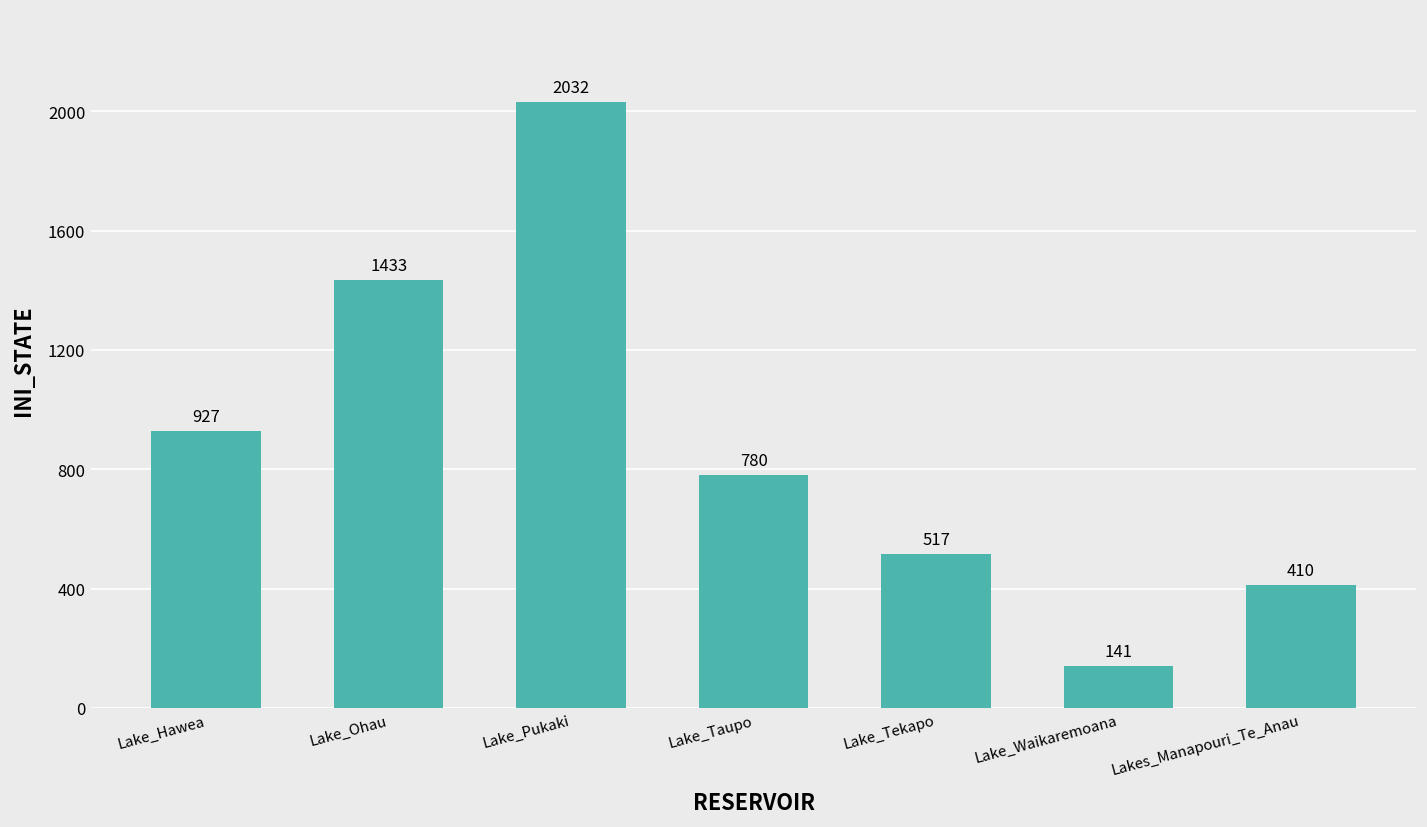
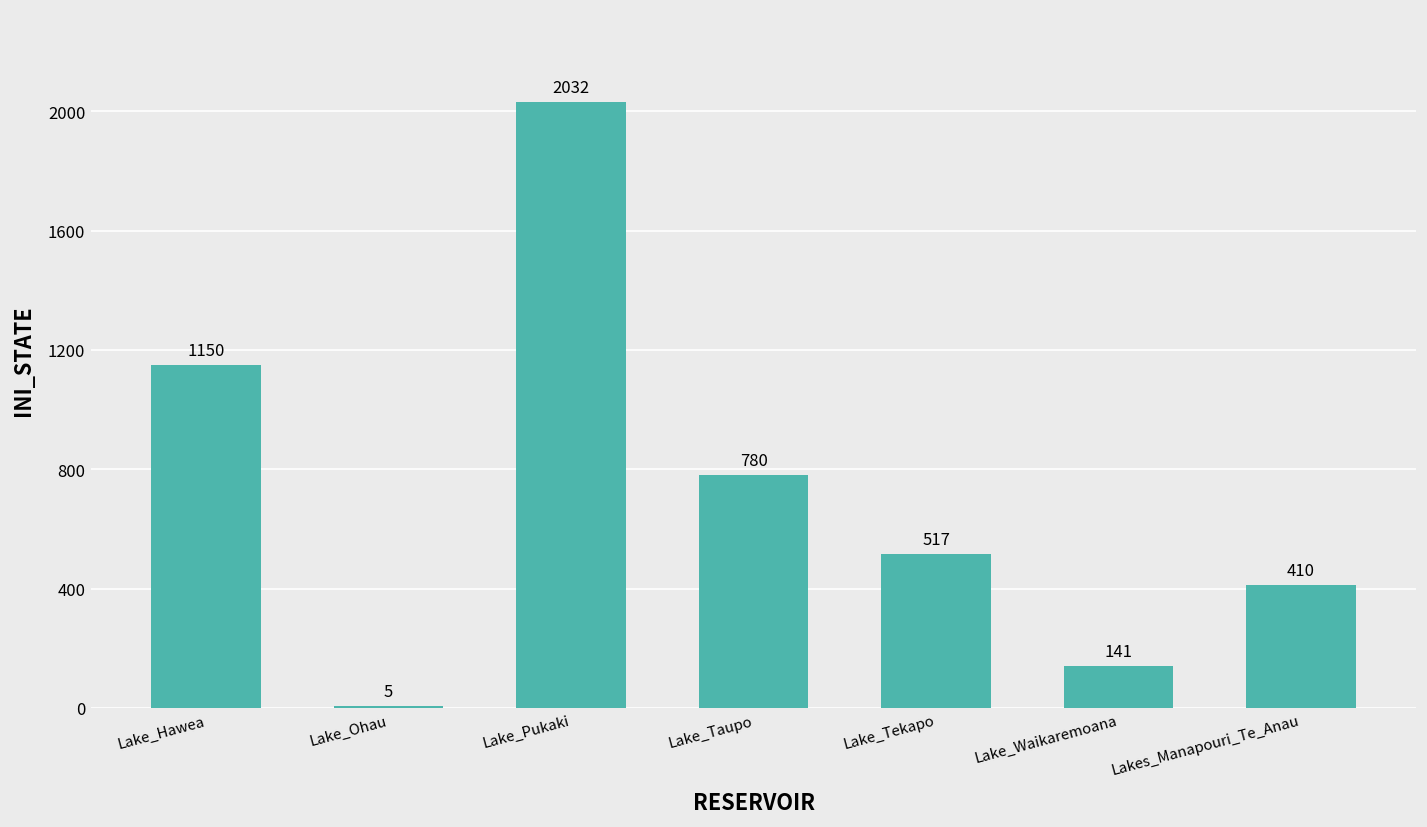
  {
-   "Lake_Hawea": 927,
-   "Lake_Ohau": 1433,
+   "Lake_Hawea": 1150,
+   "Lake_Ohau": 5,
    "Lake_Pukaki": 2032,
    "Lake_Taupo": 780,
    "Lake_Tekapo": 517,
    "Lake_Waikaremoana": 141,
    "Lakes_Manapouri_Te_Anau": 410
  }
